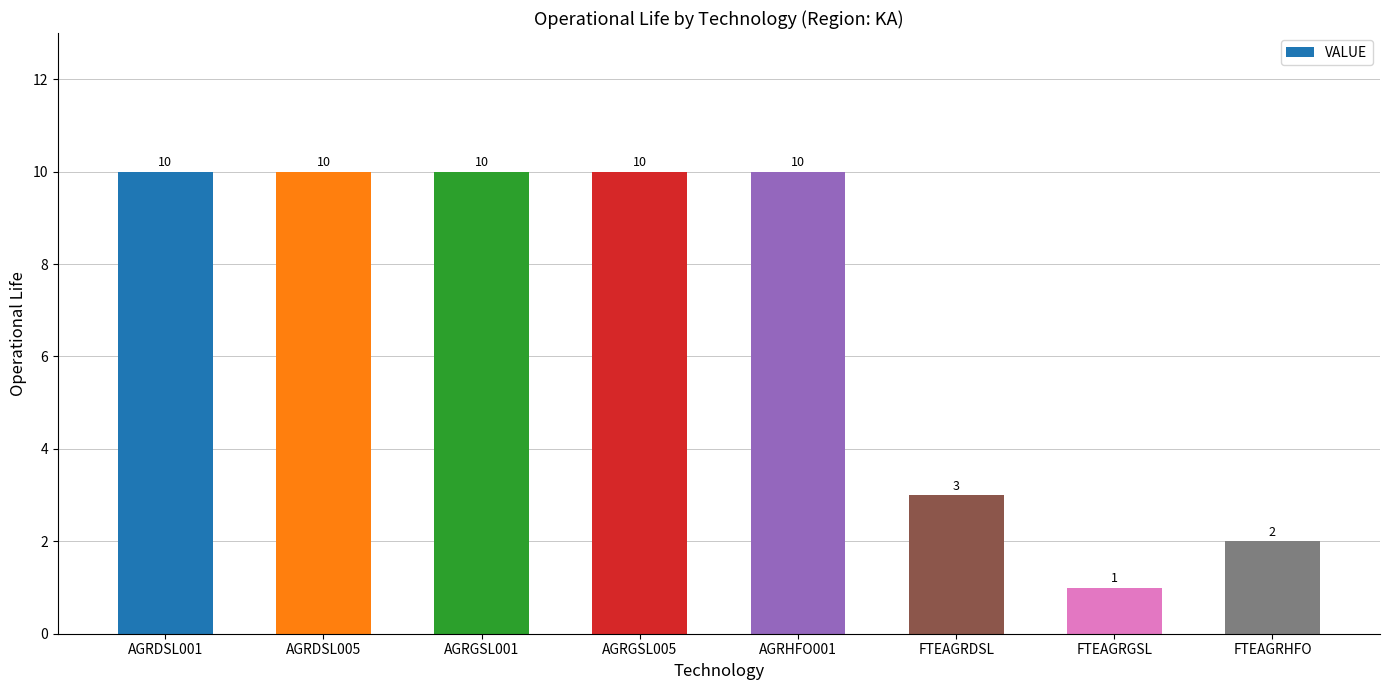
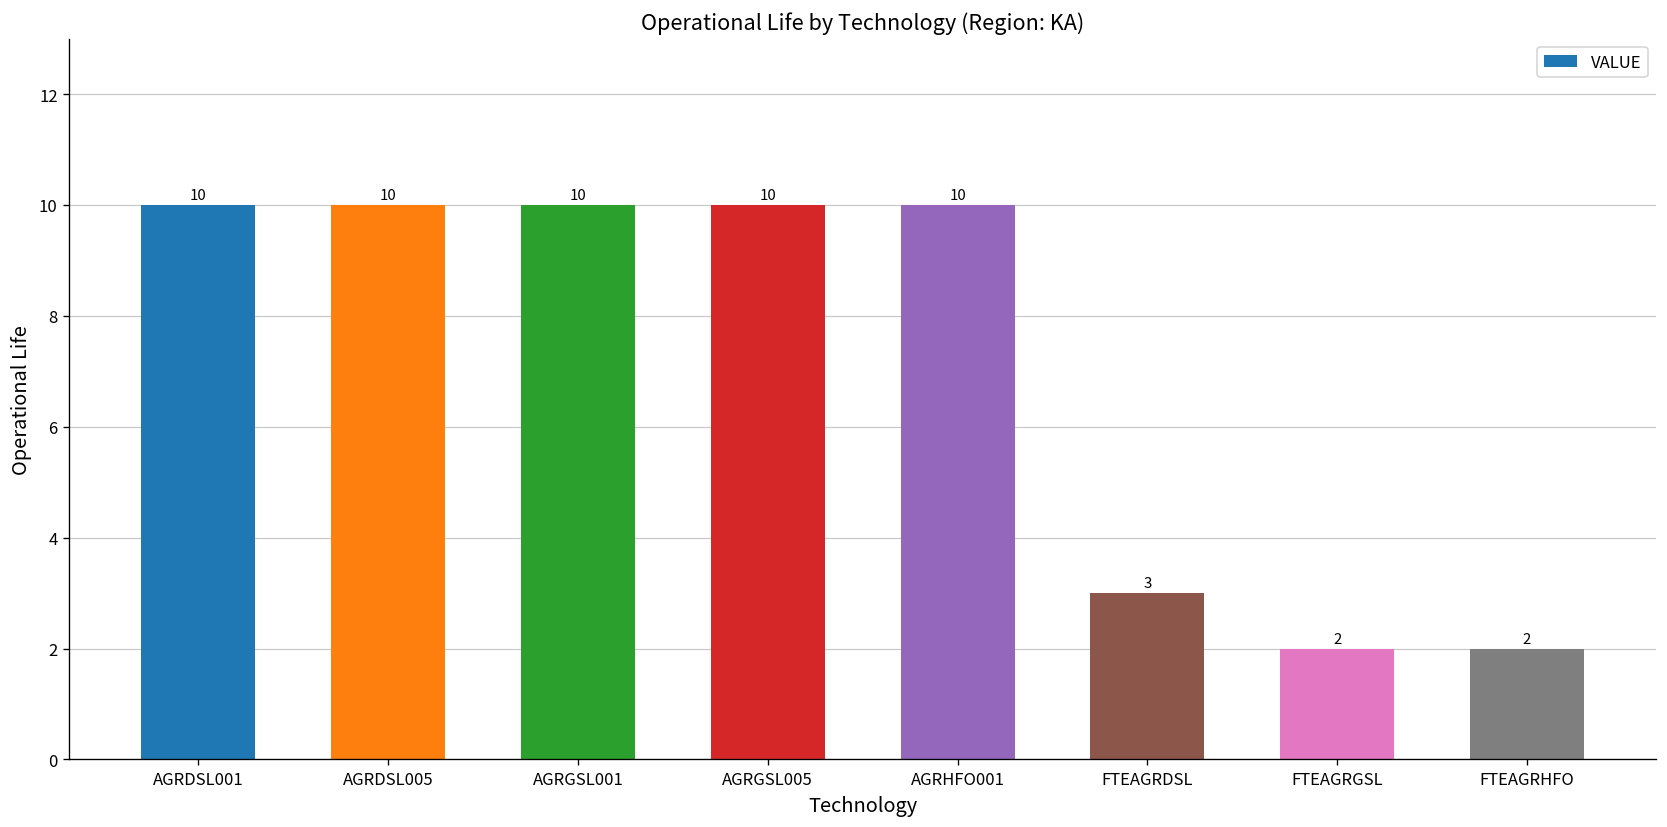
  {
    "AGRDSL001": 10,
    "AGRDSL005": 10,
    "AGRGSL001": 10,
    "AGRGSL005": 10,
    "AGRHFO001": 10,
    "FTEAGRDSL": 3,
-   "FTEAGRGSL": 1,
+   "FTEAGRGSL": 2,
    "FTEAGRHFO": 2
  }
